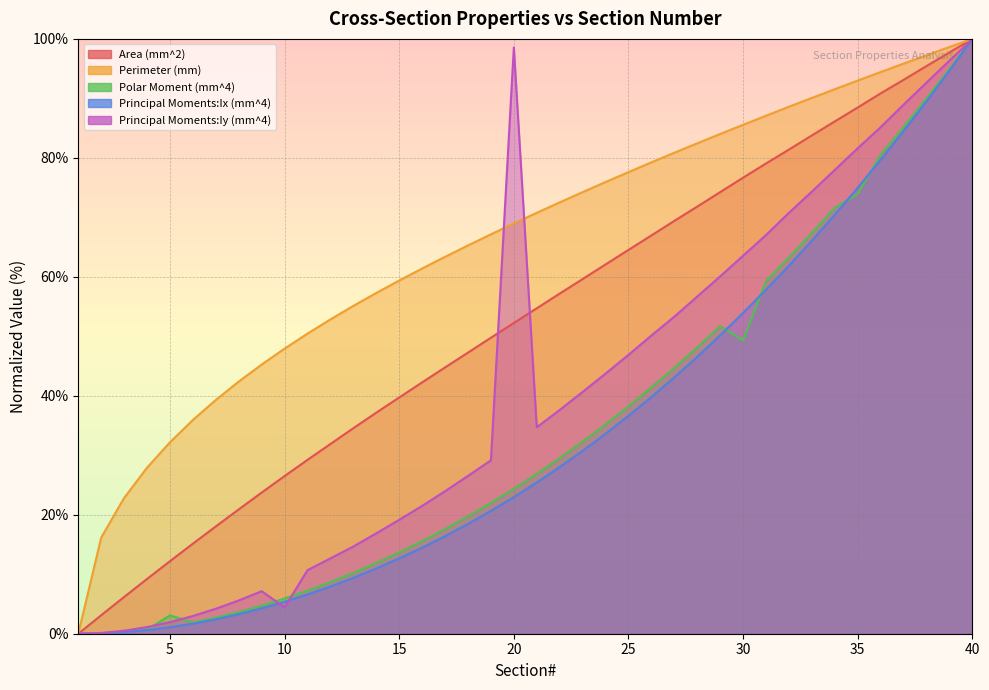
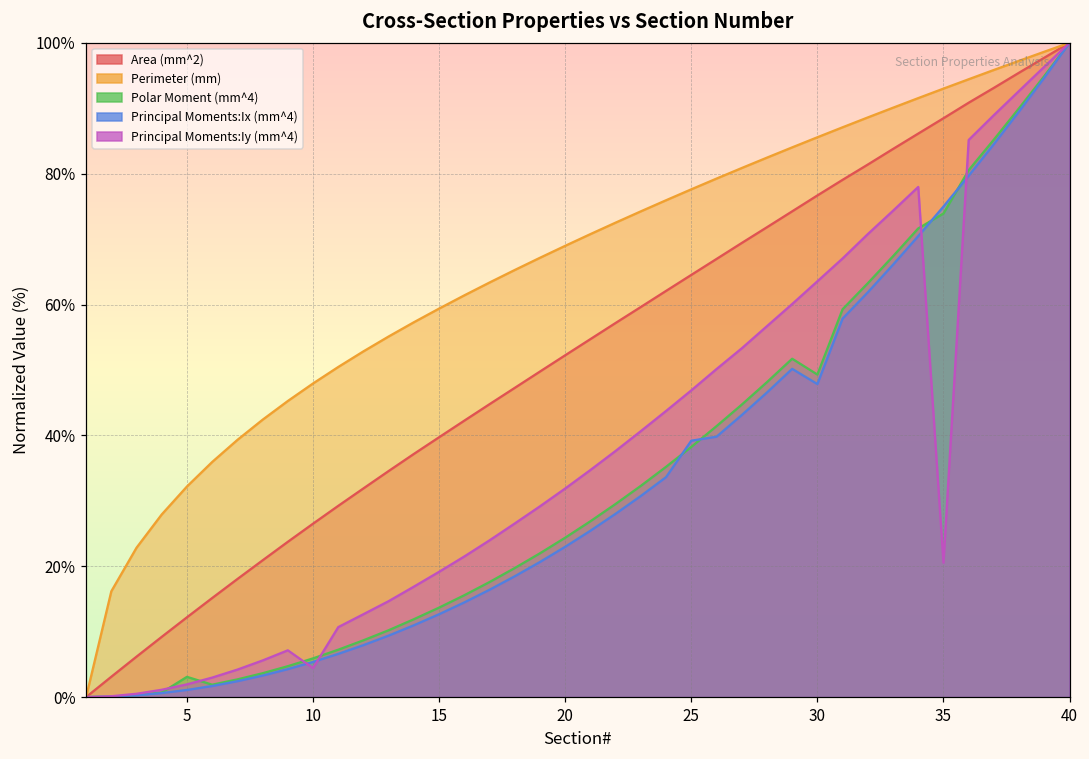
  {
    "Polar Moment (mm^4)": {
      "5": "3%",
      "10": "6%",
      "15": "14%",
      "20": "24%",
      "25": "38%",
      "30": "49%",
      "35": "74%"
    },
    "Principal Moments:Ix (mm^4)": {
      "5": "1%",
      "10": "5%",
      "15": "13%",
      "20": "23%",
-     "25": "37%",
-     "30": "54%",
+     "25": "39%",
+     "30": "48%",
      "35": "75%"
    },
    "Principal Moments:Iy (mm^4)": {
      "5": "2%",
      "10": "4%",
      "15": "19%",
-     "20": "99%",
+     "20": "32%",
      "25": "47%",
      "30": "64%",
-     "35": "82%"
+     "35": "21%"
    }
  }
